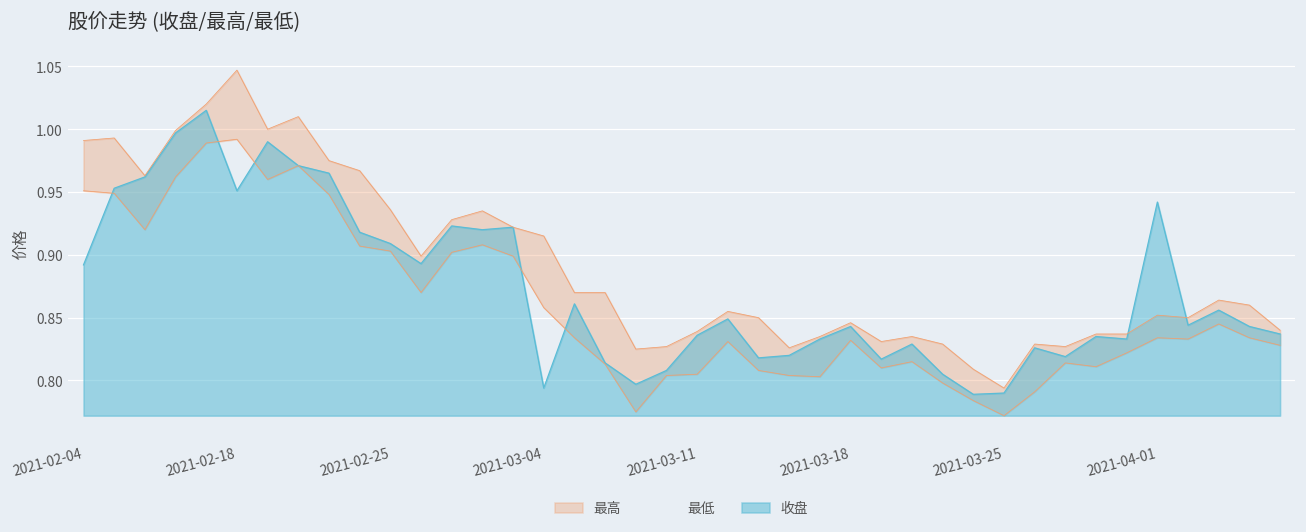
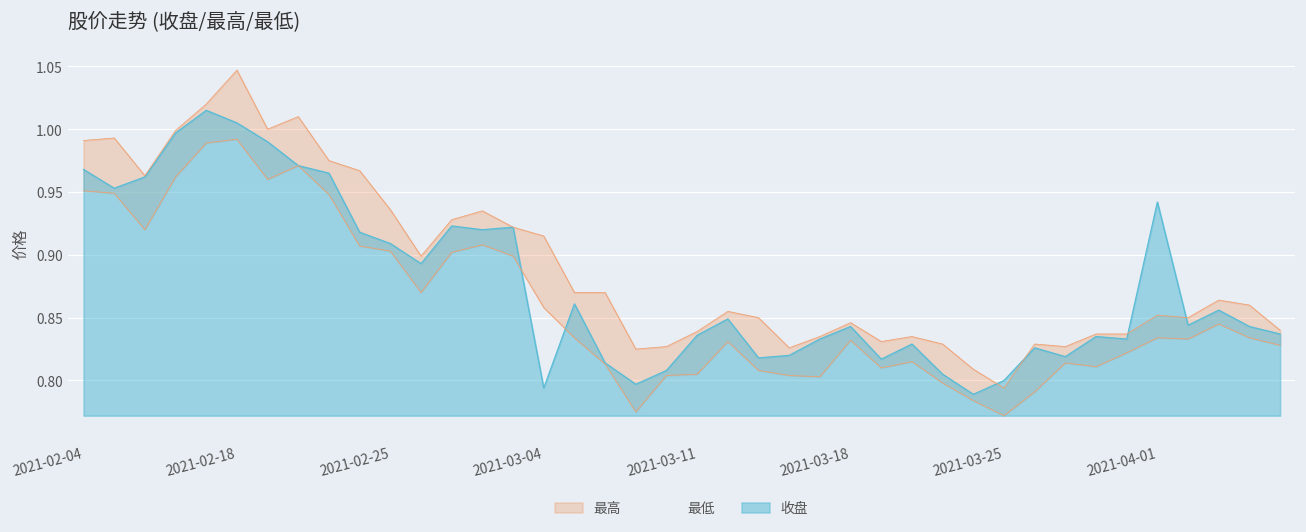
  {
    "收盘": {
-     "2021-02-04": 0.892,
-     "2021-02-18": 0.951,
+     "2021-02-04": 0.968,
+     "2021-02-18": 1.005,
      "2021-02-25": 0.909,
      "2021-03-04": 0.794,
      "2021-03-11": 0.836,
      "2021-03-18": 0.843,
-     "2021-03-25": 0.79,
+     "2021-03-25": 0.80,
      "2021-04-01": 0.942
    }
  }
